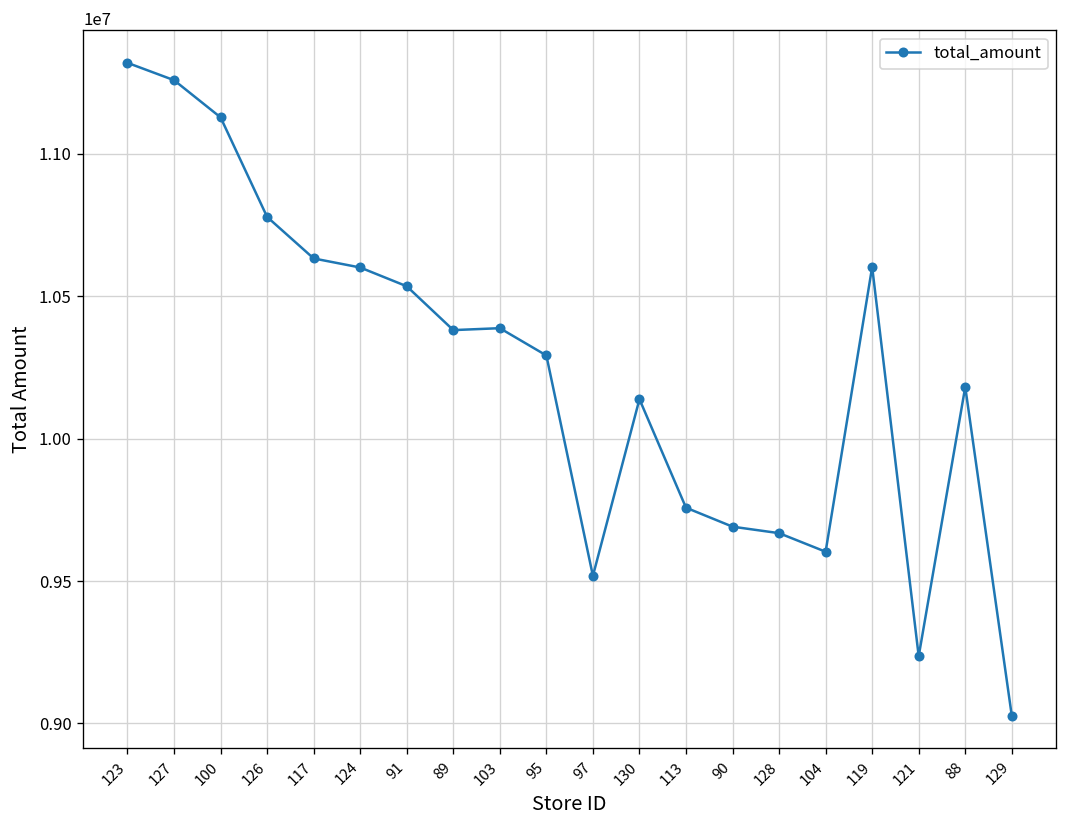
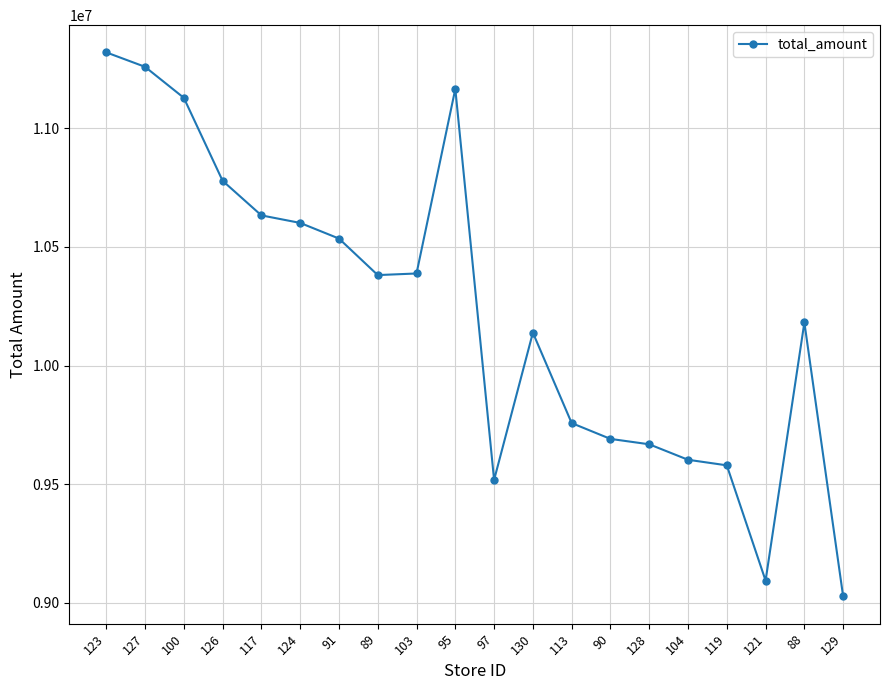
  {
    "123": 11320000,
    "127": 11260000,
    "100": 11130000,
    "126": 10780000,
    "117": 10630000,
    "124": 10600000,
    "91": 10540000,
    "89": 10380000,
    "103": 10390000,
-   "95": 10290000,
+   "95": 11170000,
    "97": 9520000,
    "130": 10140000,
    "113": 9760000,
    "90": 9690000,
    "128": 9670000,
    "104": 9600000,
-   "119": 10600000,
-   "121": 9240000,
+   "119": 9580000,
+   "121": 9090000,
    "88": 10180000,
    "129": 9030000
  }
